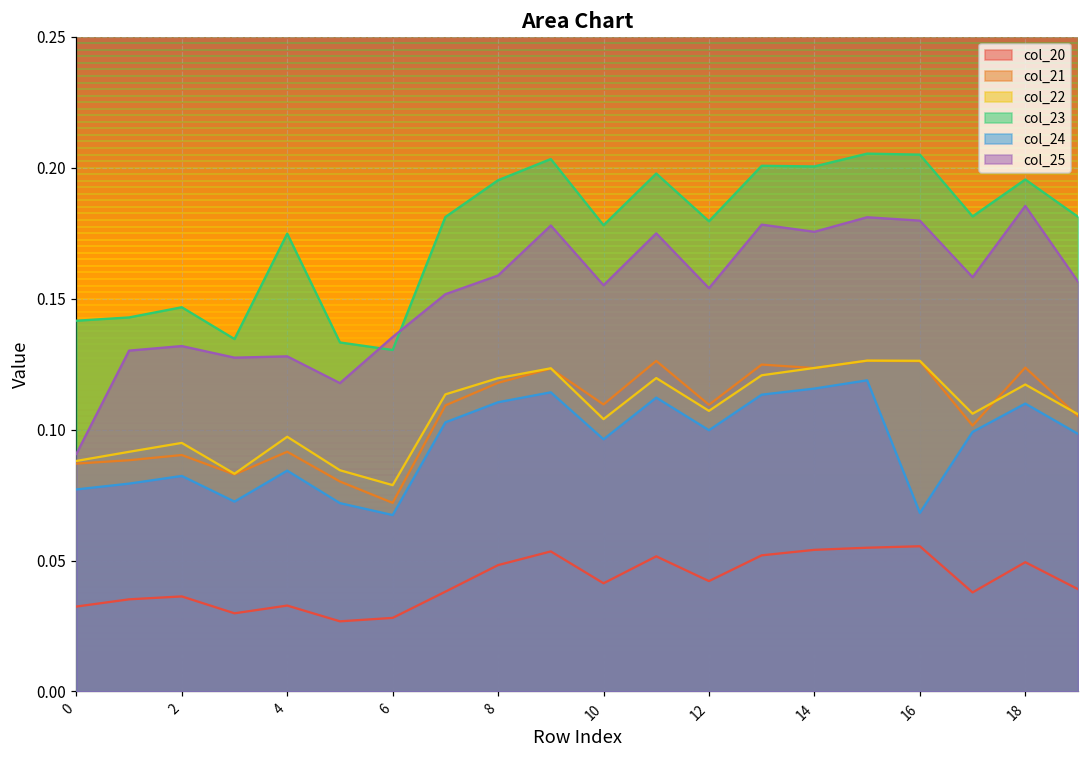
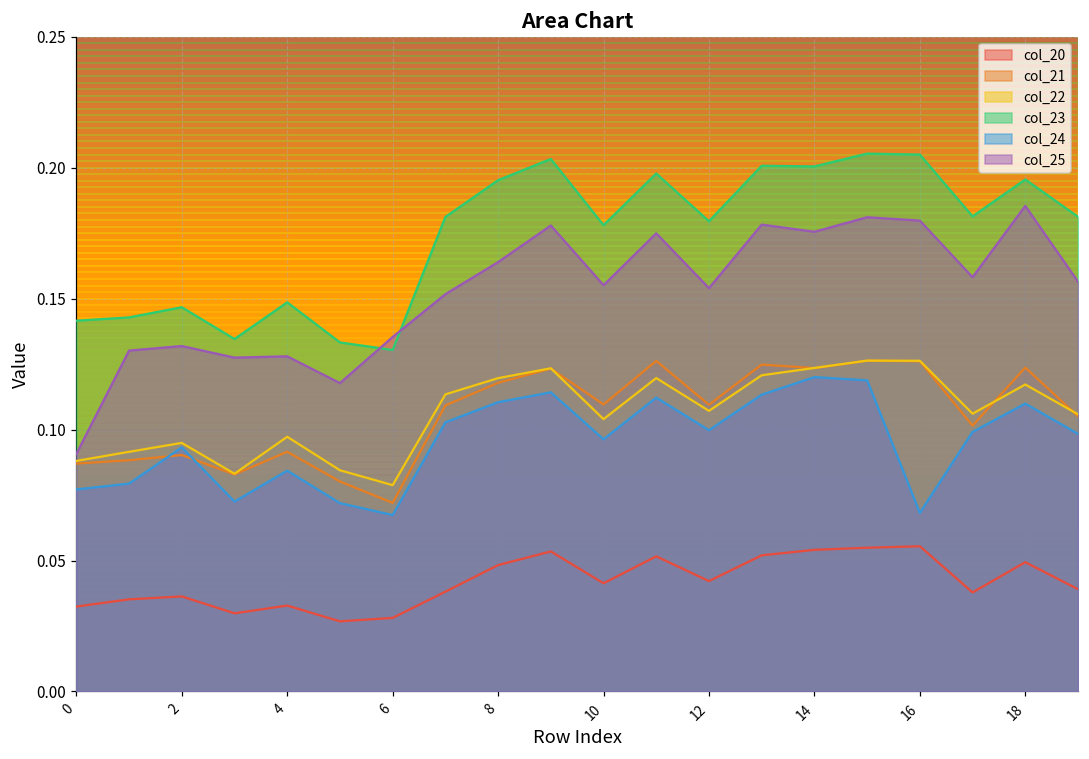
  {
    "col_23": {
      "0": 0.142,
      "2": 0.147,
-     "4": 0.175,
+     "4": 0.149,
      "6": 0.130,
      "8": 0.195,
      "10": 0.178,
      "12": 0.180,
      "14": 0.200,
      "16": 0.205,
      "18": 0.195
    },
    "col_24": {
      "0": 0.077,
-     "2": 0.082,
+     "2": 0.093,
      "4": 0.084,
      "6": 0.067,
      "8": 0.110,
      "10": 0.096,
      "12": 0.100,
-     "14": 0.116,
+     "14": 0.120,
      "16": 0.068,
      "18": 0.110
    },
    "col_25": {
      "0": 0.091,
      "2": 0.132,
      "4": 0.128,
      "6": 0.135,
-     "8": 0.159,
+     "8": 0.164,
      "10": 0.155,
      "12": 0.154,
      "14": 0.176,
      "16": 0.180,
      "18": 0.185
    }
  }
